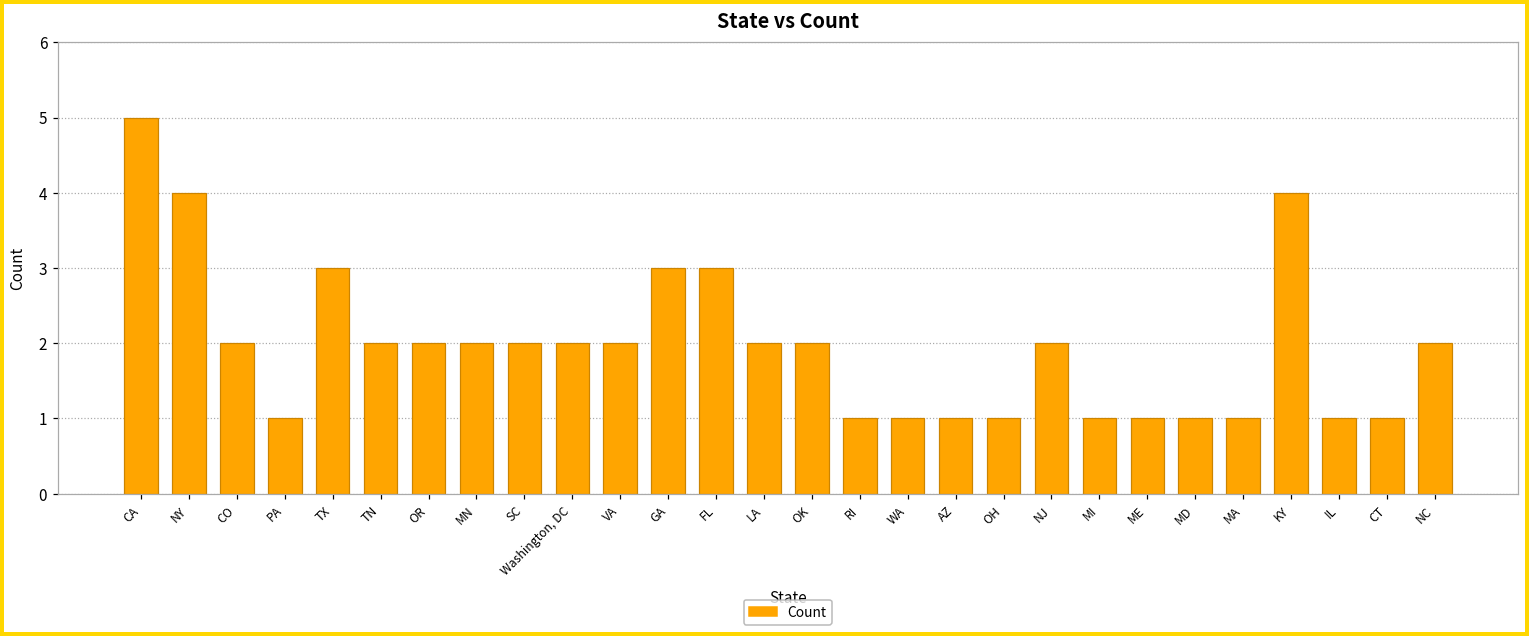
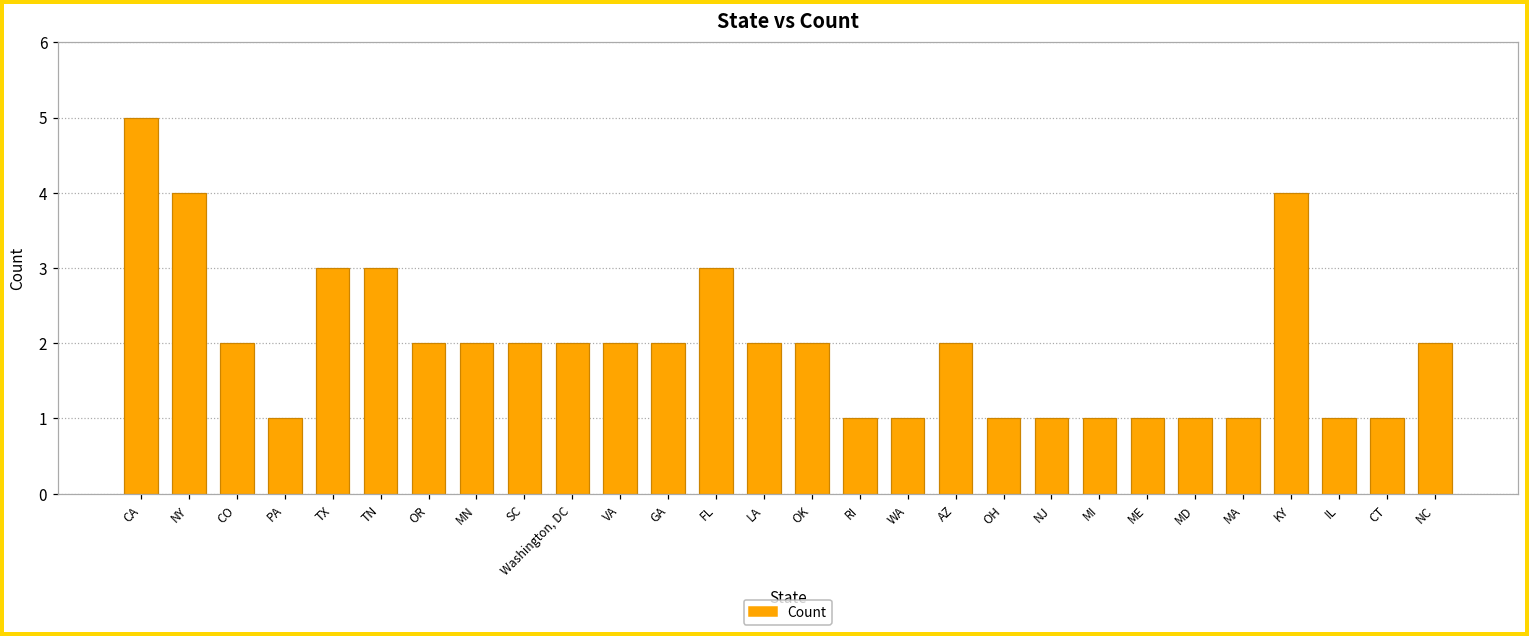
  {
    "CA": 5,
    "NY": 4,
    "CO": 2,
    "PA": 1,
    "TX": 3,
-   "TN": 2,
+   "TN": 3,
    "OR": 2,
    "MN": 2,
    "SC": 2,
    "Washington, DC": 2,
    "VA": 2,
-   "GA": 3,
+   "GA": 2,
    "FL": 3,
    "LA": 2,
    "OK": 2,
    "RI": 1,
    "WA": 1,
-   "AZ": 1,
+   "AZ": 2,
    "OH": 1,
-   "NJ": 2,
+   "NJ": 1,
    "MI": 1,
    "ME": 1,
    "MD": 1,
    "MA": 1,
    "KY": 4,
    "IL": 1,
    "CT": 1,
    "NC": 2
  }
